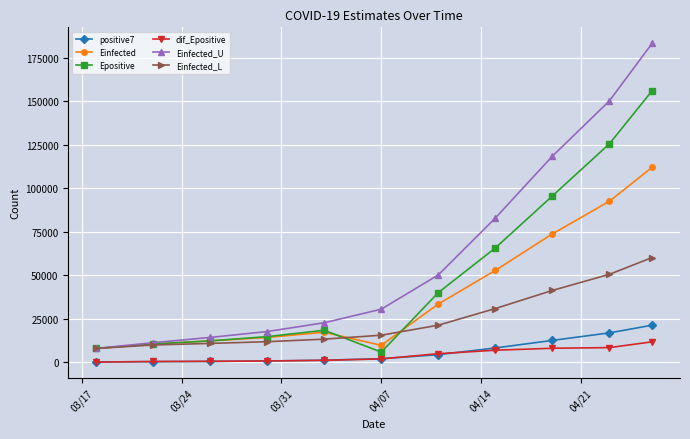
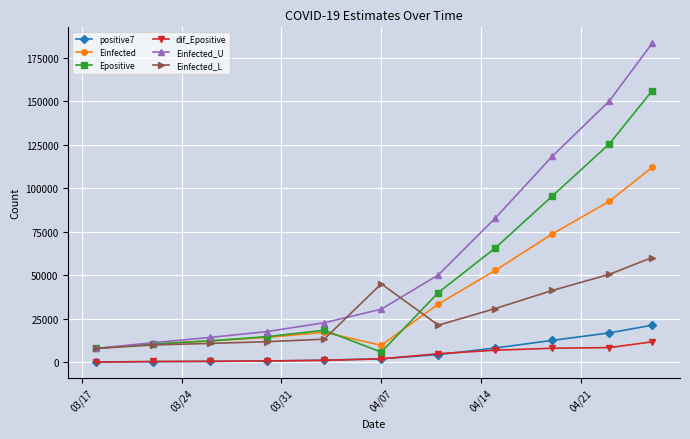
  {
    "Einfected": {
      "04/07": 10000
    },
    "Epositive": {
      "04/07": 6000
    },
    "Einfected_U": {
      "04/07": 30000
    },
    "Einfected_L": {
-     "04/07": 16000
+     "04/07": 45000
    }
  }
